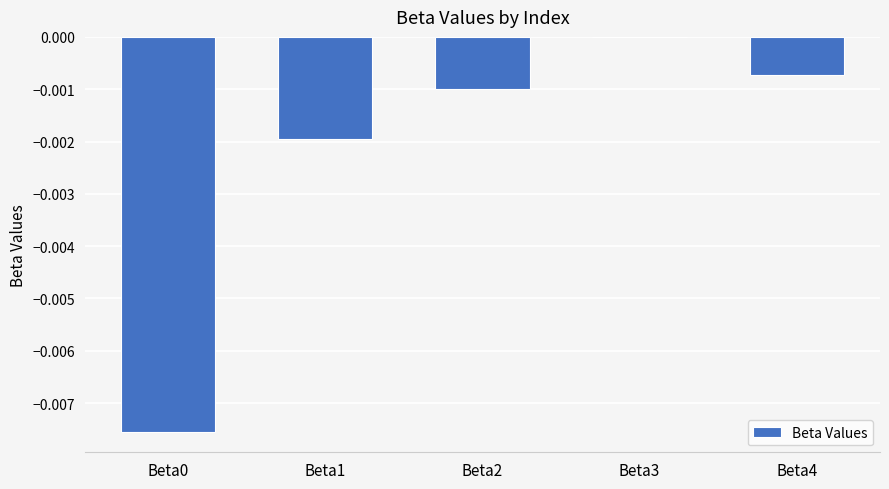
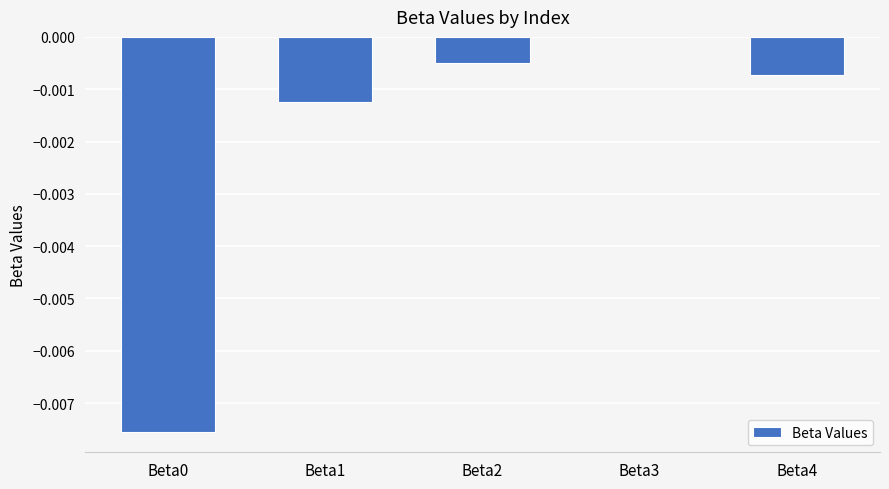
  {
    "Beta0": -0.0076,
-   "Beta1": -0.0020,
-   "Beta2": -0.0010,
+   "Beta1": -0.0012,
+   "Beta2": -0.0005,
    "Beta4": -0.0007
  }
